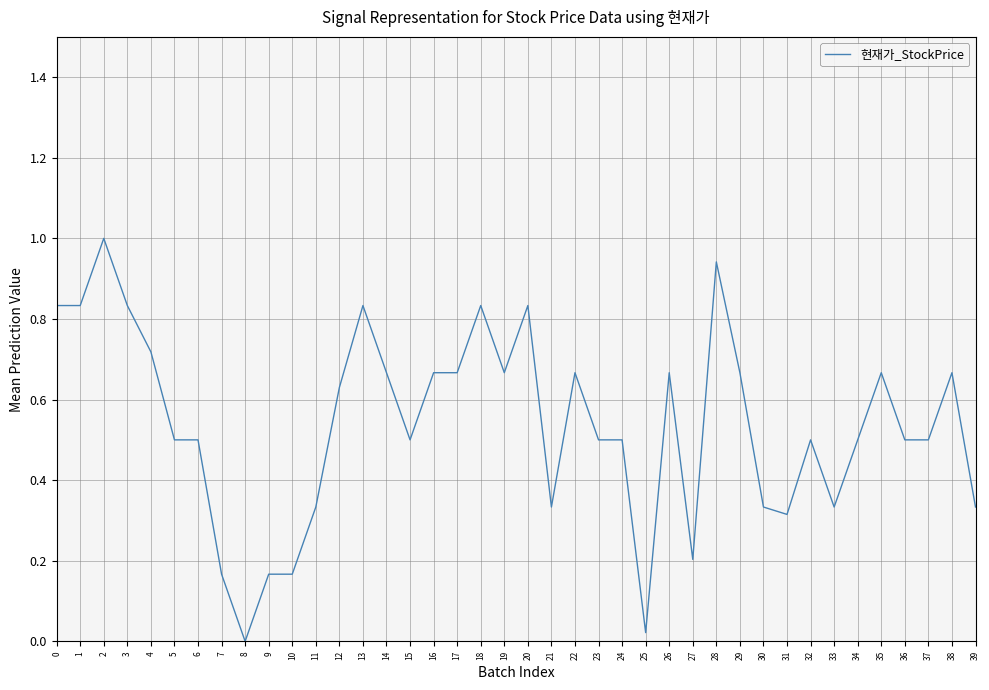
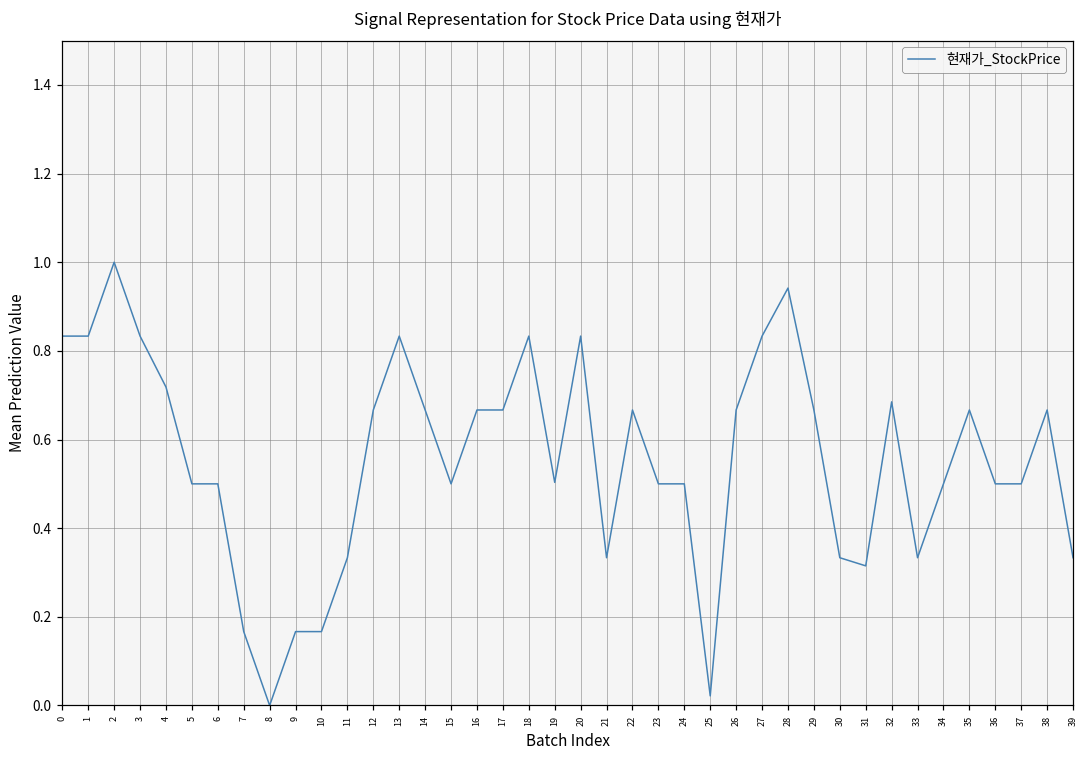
  {
    "0": 0.83,
    "1": 0.83,
    "2": 1.00,
    "3": 0.83,
    "4": 0.72,
    "5": 0.50,
    "6": 0.50,
    "7": 0.17,
    "8": 0.00,
    "9": 0.17,
    "10": 0.17,
    "11": 0.33,
-   "12": 0.63,
+   "12": 0.67,
    "13": 0.83,
    "14": 0.67,
    "15": 0.50,
    "16": 0.67,
    "17": 0.67,
    "18": 0.83,
-   "19": 0.67,
+   "19": 0.50,
    "20": 0.83,
    "21": 0.33,
    "22": 0.67,
    "23": 0.50,
    "24": 0.50,
    "25": 0.02,
    "26": 0.67,
-   "27": 0.20,
+   "27": 0.83,
    "28": 0.94,
    "29": 0.67,
    "30": 0.33,
    "31": 0.32,
-   "32": 0.50,
+   "32": 0.69,
    "33": 0.33,
    "34": 0.50,
    "35": 0.67,
    "36": 0.50,
    "37": 0.50,
    "38": 0.67,
    "39": 0.33
  }
